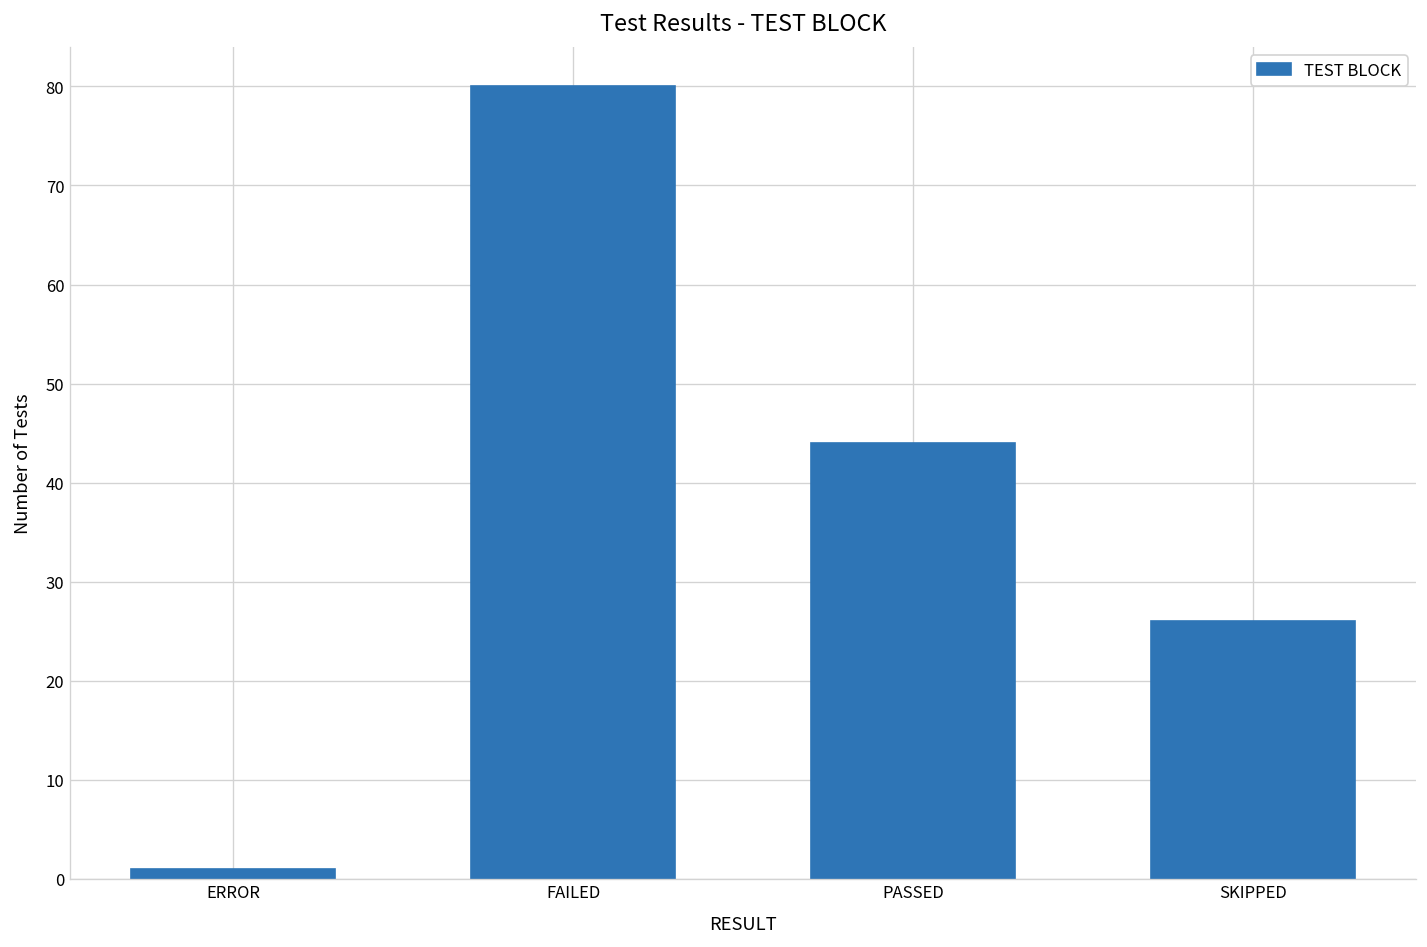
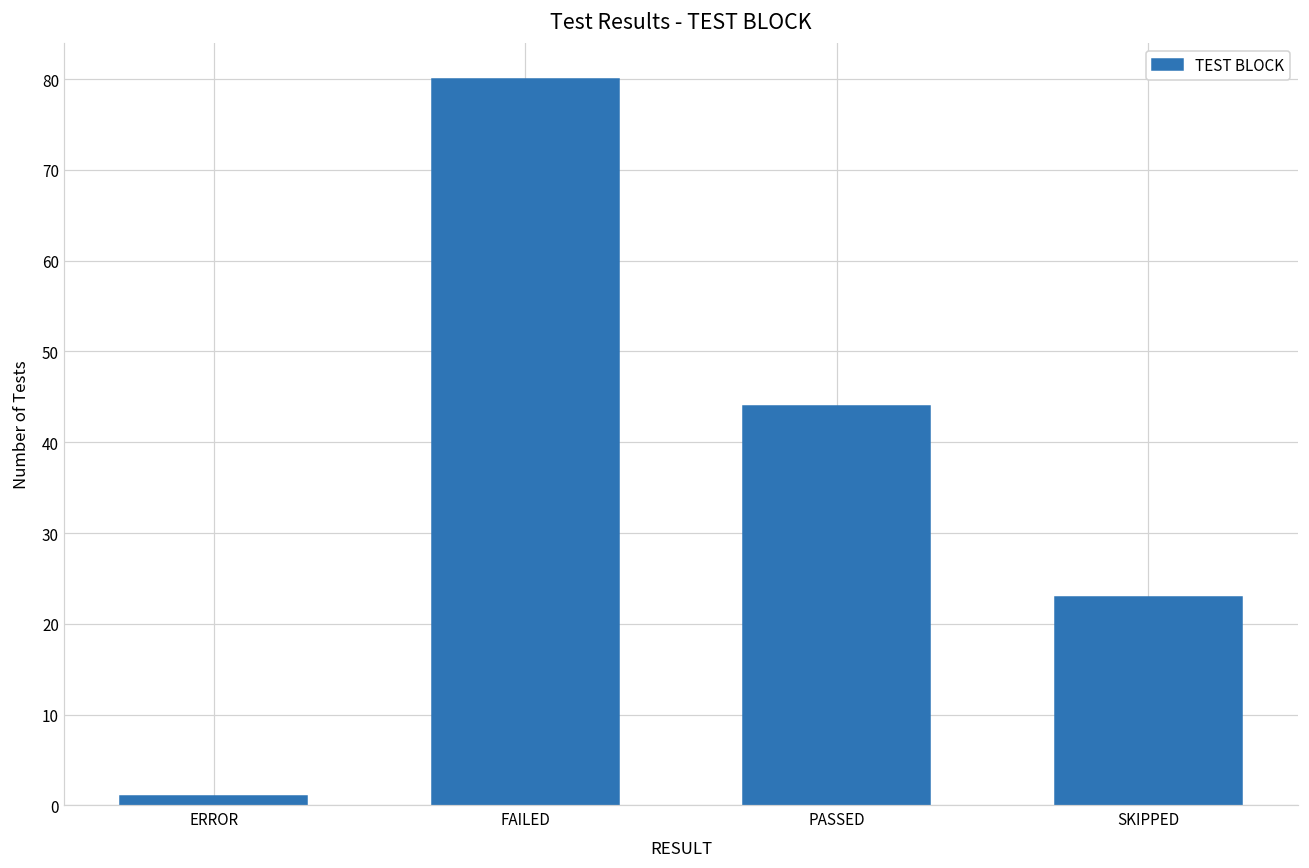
  {
    "ERROR": 1,
    "FAILED": 80,
    "PASSED": 44,
-   "SKIPPED": 26
+   "SKIPPED": 23
  }
